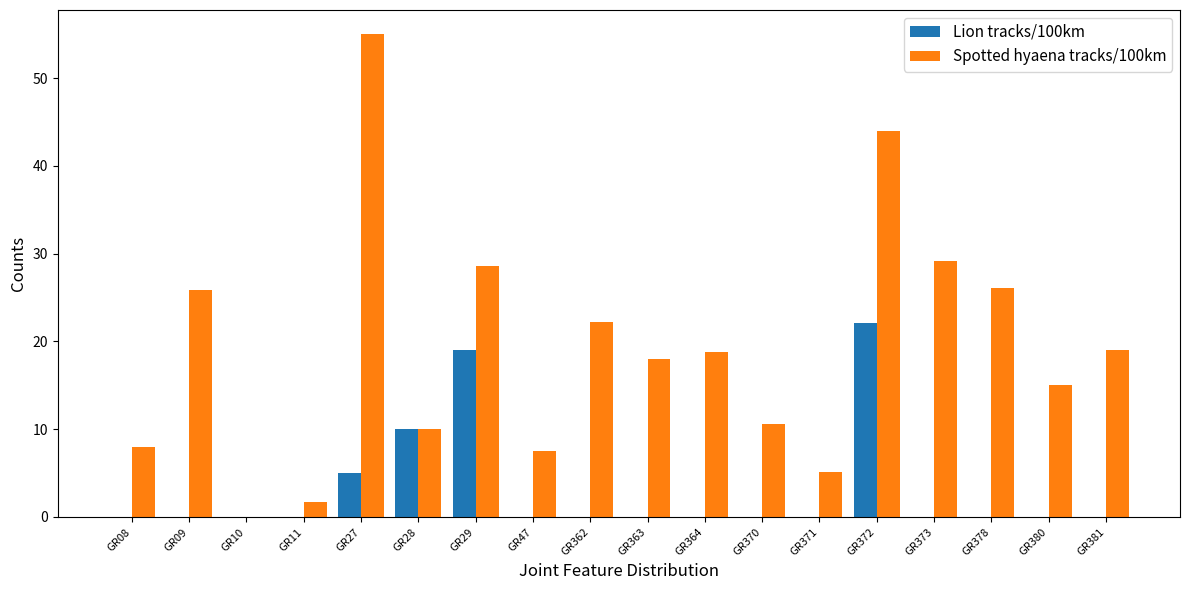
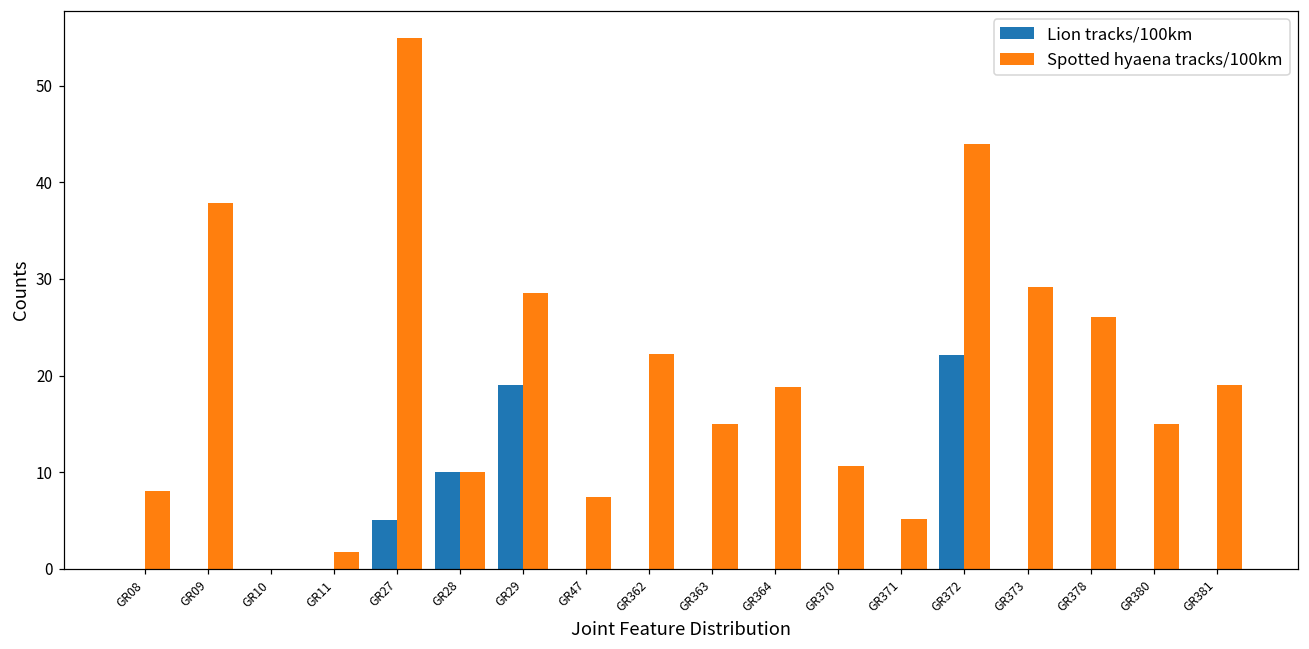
  {
    "Lion tracks/100km": {
      "GR08": 0,
      "GR09": 0,
      "GR10": 0,
      "GR11": 0,
      "GR27": 5,
      "GR28": 10,
      "GR29": 19,
      "GR47": 0,
      "GR362": 0,
      "GR363": 0,
      "GR364": 0,
      "GR370": 0,
      "GR371": 0,
      "GR372": 22,
      "GR373": 0,
      "GR378": 0,
      "GR380": 0,
      "GR381": 0
    },
    "Spotted hyaena tracks/100km": {
      "GR08": 8,
-     "GR09": 26,
+     "GR09": 38,
      "GR10": 0,
      "GR11": 2,
      "GR27": 55,
      "GR28": 10,
      "GR29": 29,
      "GR47": 7,
      "GR362": 22,
-     "GR363": 18,
+     "GR363": 15,
      "GR364": 19,
      "GR370": 11,
      "GR371": 5,
      "GR372": 44,
      "GR373": 29,
      "GR378": 26,
      "GR380": 15,
      "GR381": 19
    }
  }
